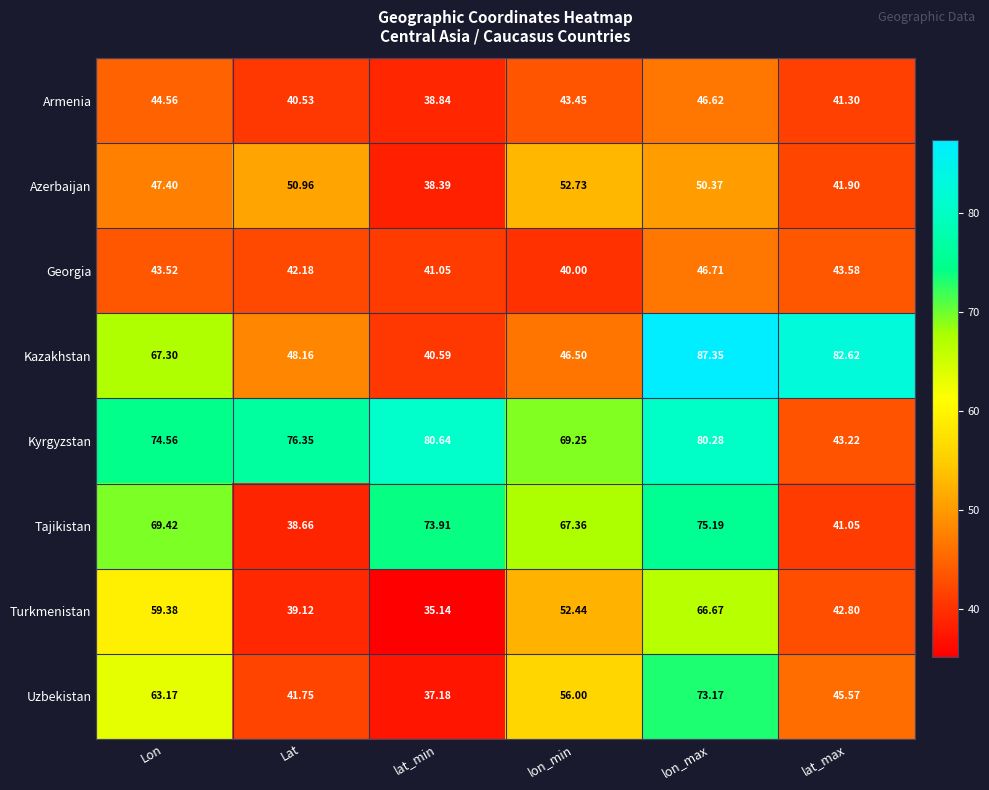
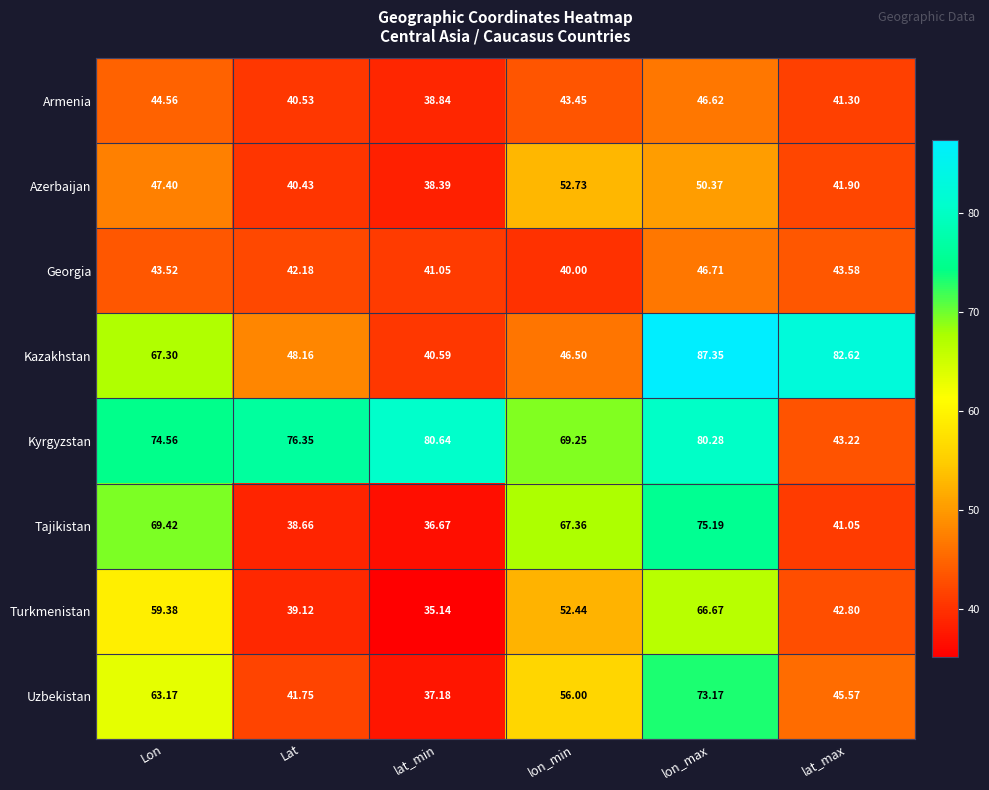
  {
    "Armenia": {
      "Lon": 44.56,
      "Lat": 40.53,
      "lat_min": 38.84,
      "lon_min": 43.45,
      "lon_max": 46.62,
      "lat_max": 41.30
    },
    "Azerbaijan": {
      "Lon": 47.40,
-     "Lat": 50.96,
+     "Lat": 40.43,
      "lat_min": 38.39,
      "lon_min": 52.73,
      "lon_max": 50.37,
      "lat_max": 41.90
    },
    "Georgia": {
      "Lon": 43.52,
      "Lat": 42.18,
      "lat_min": 41.05,
      "lon_min": 40.00,
      "lon_max": 46.71,
      "lat_max": 43.58
    },
    "Kazakhstan": {
      "Lon": 67.30,
      "Lat": 48.16,
      "lat_min": 40.59,
      "lon_min": 46.50,
      "lon_max": 87.35,
      "lat_max": 82.62
    },
    "Kyrgyzstan": {
      "Lon": 74.56,
      "Lat": 76.35,
      "lat_min": 80.64,
      "lon_min": 69.25,
      "lon_max": 80.28,
      "lat_max": 43.22
    },
    "Tajikistan": {
      "Lon": 69.42,
      "Lat": 38.66,
-     "lat_min": 73.91,
+     "lat_min": 36.67,
      "lon_min": 67.36,
      "lon_max": 75.19,
      "lat_max": 41.05
    },
    "Turkmenistan": {
      "Lon": 59.38,
      "Lat": 39.12,
      "lat_min": 35.14,
      "lon_min": 52.44,
      "lon_max": 66.67,
      "lat_max": 42.80
    },
    "Uzbekistan": {
      "Lon": 63.17,
      "Lat": 41.75,
      "lat_min": 37.18,
      "lon_min": 56.00,
      "lon_max": 73.17,
      "lat_max": 45.57
    }
  }
